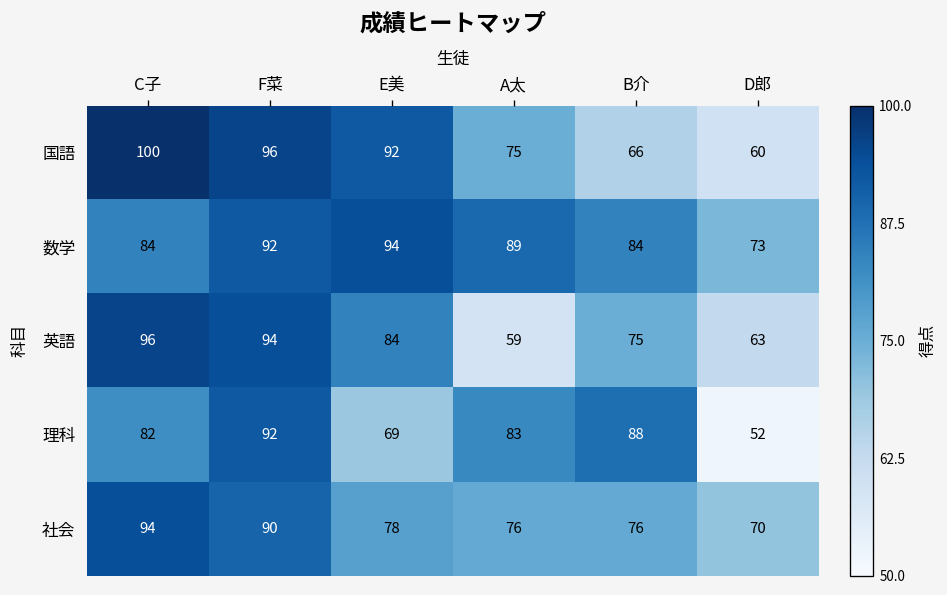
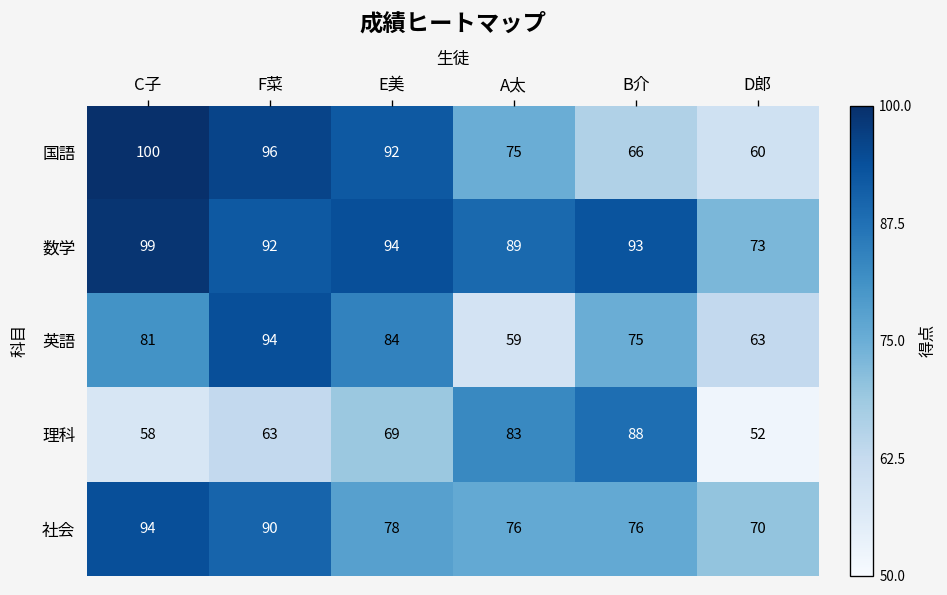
  {
    "国語": {
      "C子": 100,
      "F菜": 96,
      "E美": 92,
      "A太": 75,
      "B介": 66,
      "D郎": 60
    },
    "数学": {
-     "C子": 84,
+     "C子": 99,
      "F菜": 92,
      "E美": 94,
      "A太": 89,
-     "B介": 84,
+     "B介": 93,
      "D郎": 73
    },
    "英語": {
-     "C子": 96,
+     "C子": 81,
      "F菜": 94,
      "E美": 84,
      "A太": 59,
      "B介": 75,
      "D郎": 63
    },
    "理科": {
-     "C子": 82,
-     "F菜": 92,
+     "C子": 58,
+     "F菜": 63,
      "E美": 69,
      "A太": 83,
      "B介": 88,
      "D郎": 52
    },
    "社会": {
      "C子": 94,
      "F菜": 90,
      "E美": 78,
      "A太": 76,
      "B介": 76,
      "D郎": 70
    }
  }
